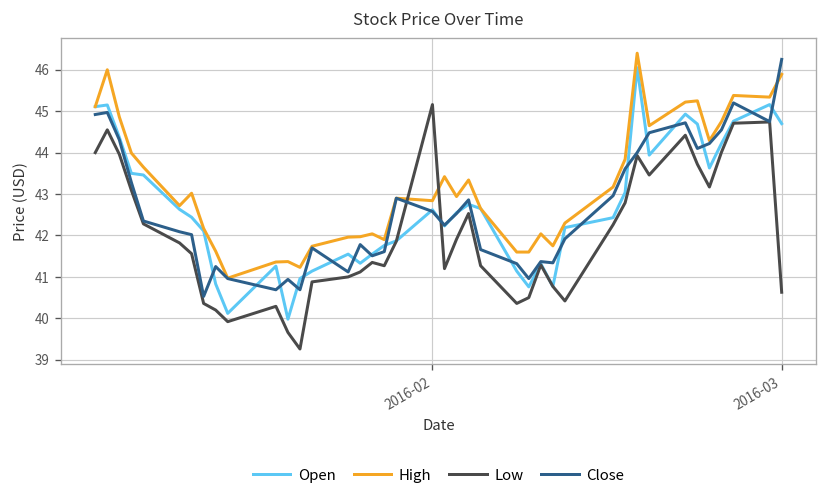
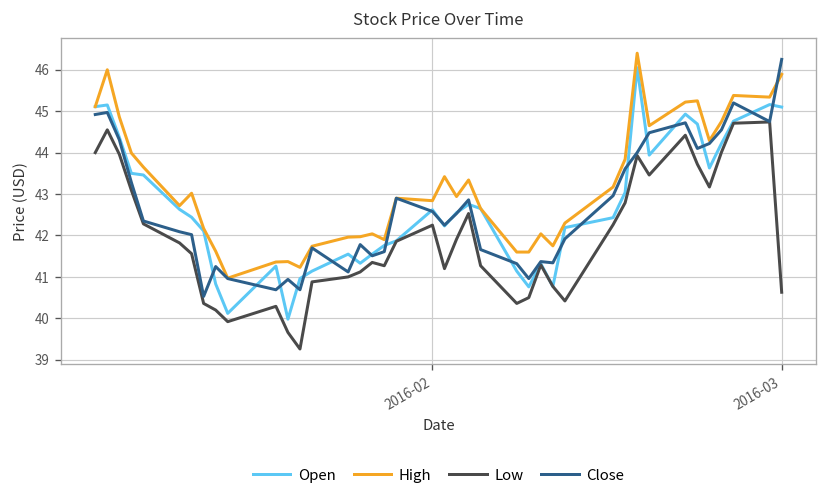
  {
    "Open": {
-     "2016-03": 44.7
+     "2016-03": 45.1
    },
    "High": {
      "2016-02": 42.8,
      "2016-03": 45.9
    },
    "Low": {
-     "2016-02": 45.2,
+     "2016-02": 42.3,
      "2016-03": 40.6
    },
    "Close": {
      "2016-03": 46.3
    }
  }
